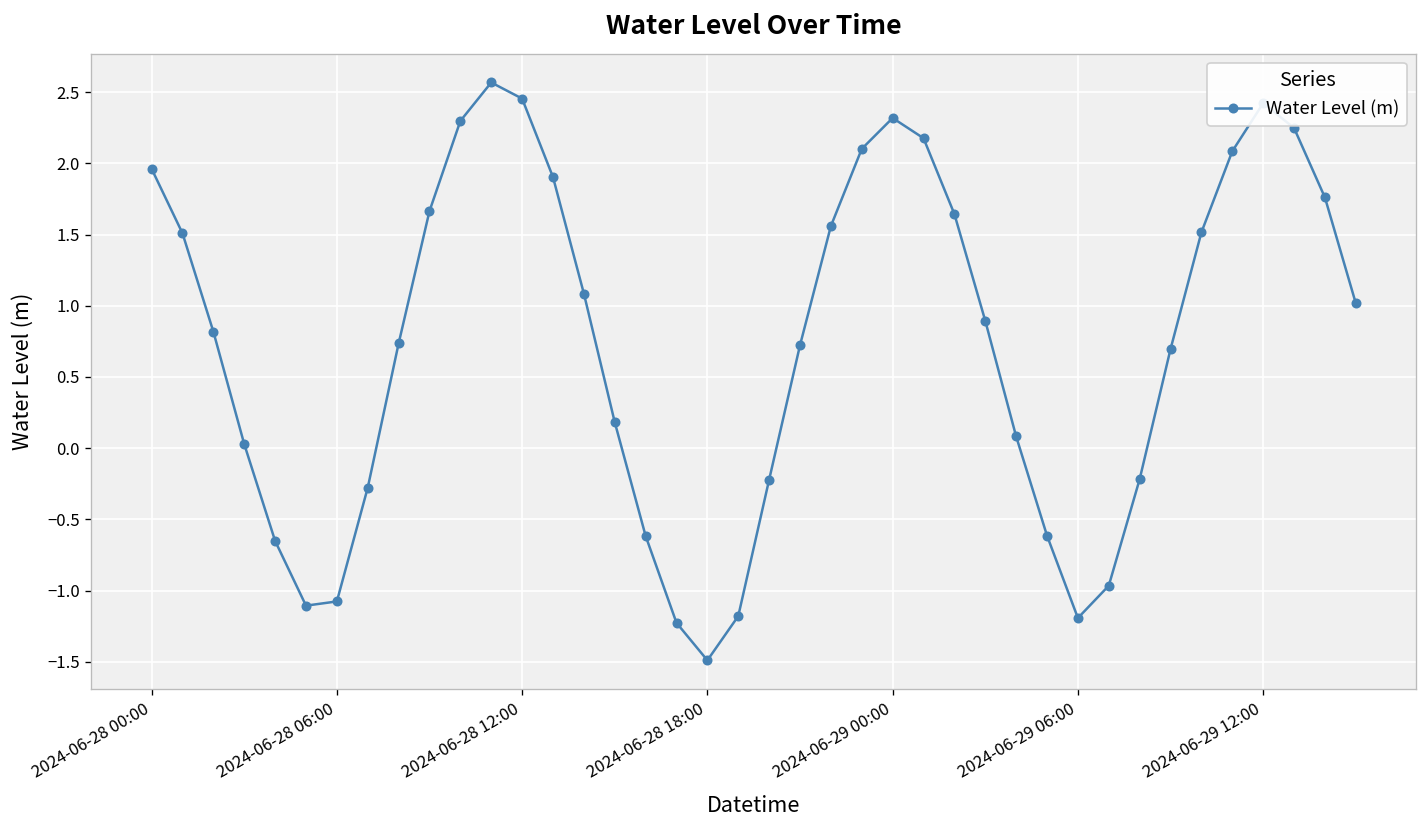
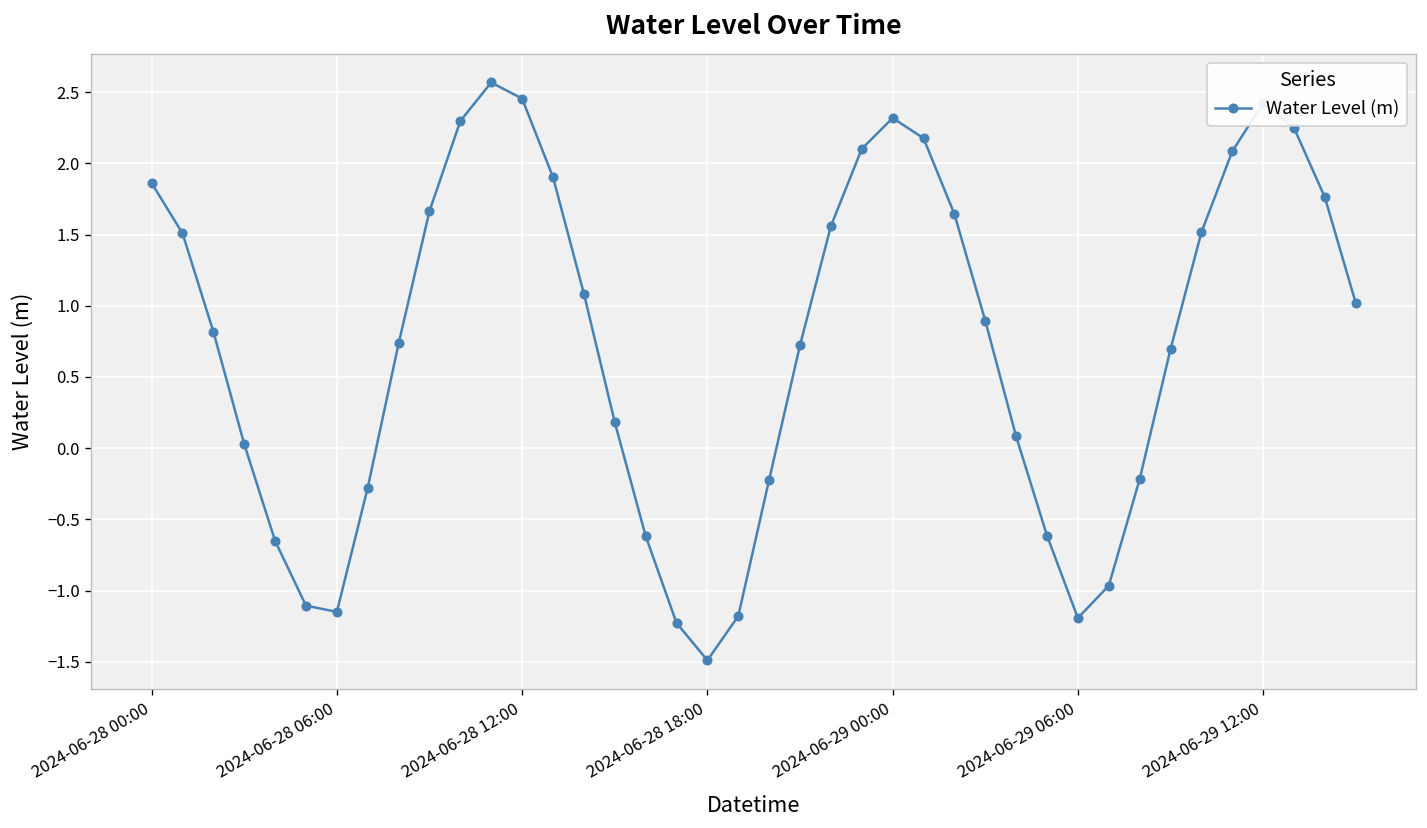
  {
-   "2024-06-28 00:00": 1.96,
-   "2024-06-28 06:00": -1.08,
+   "2024-06-28 00:00": 1.86,
+   "2024-06-28 06:00": -1.15,
    "2024-06-28 12:00": 2.45,
    "2024-06-28 18:00": -1.49,
    "2024-06-29 00:00": 2.32,
    "2024-06-29 06:00": -1.19
  }
